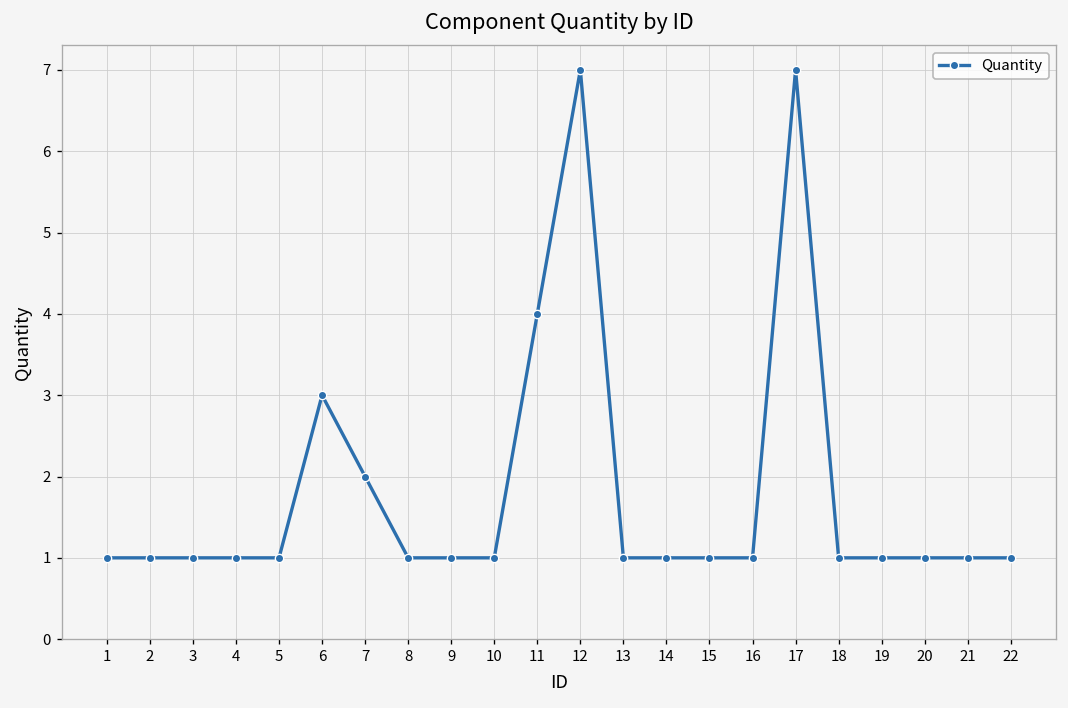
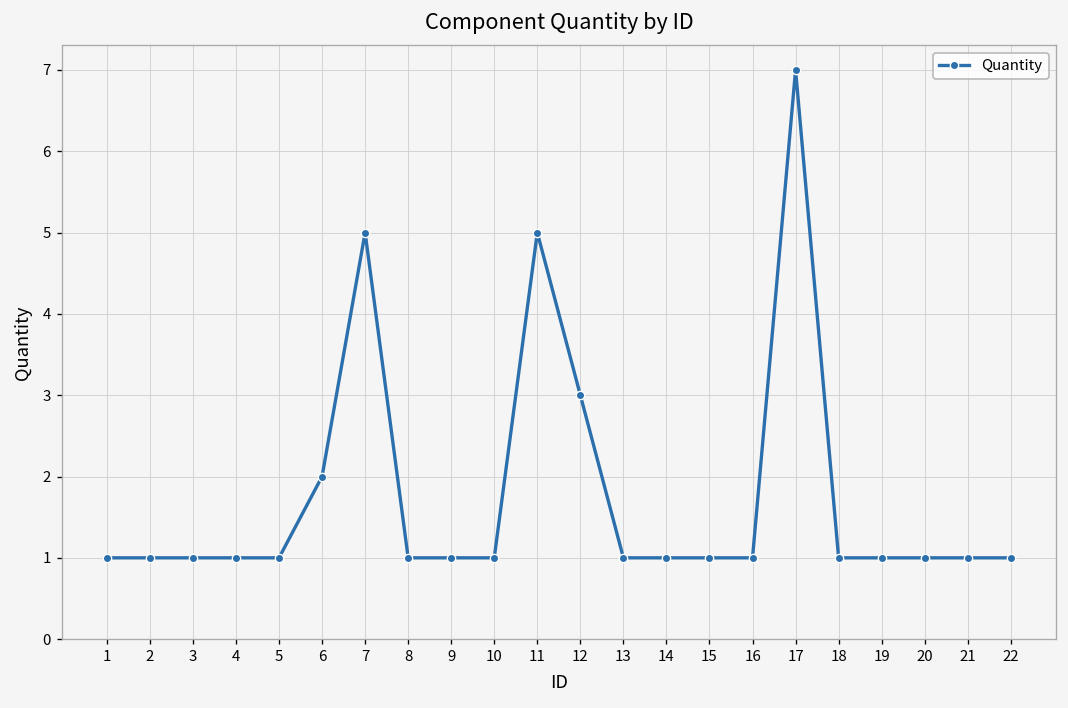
  {
    "1": 1,
    "2": 1,
    "3": 1,
    "4": 1,
    "5": 1,
-   "6": 3,
-   "7": 2,
+   "6": 2,
+   "7": 5,
    "8": 1,
    "9": 1,
    "10": 1,
-   "11": 4,
-   "12": 7,
+   "11": 5,
+   "12": 3,
    "13": 1,
    "14": 1,
    "15": 1,
    "16": 1,
    "17": 7,
    "18": 1,
    "19": 1,
    "20": 1,
    "21": 1,
    "22": 1
  }
